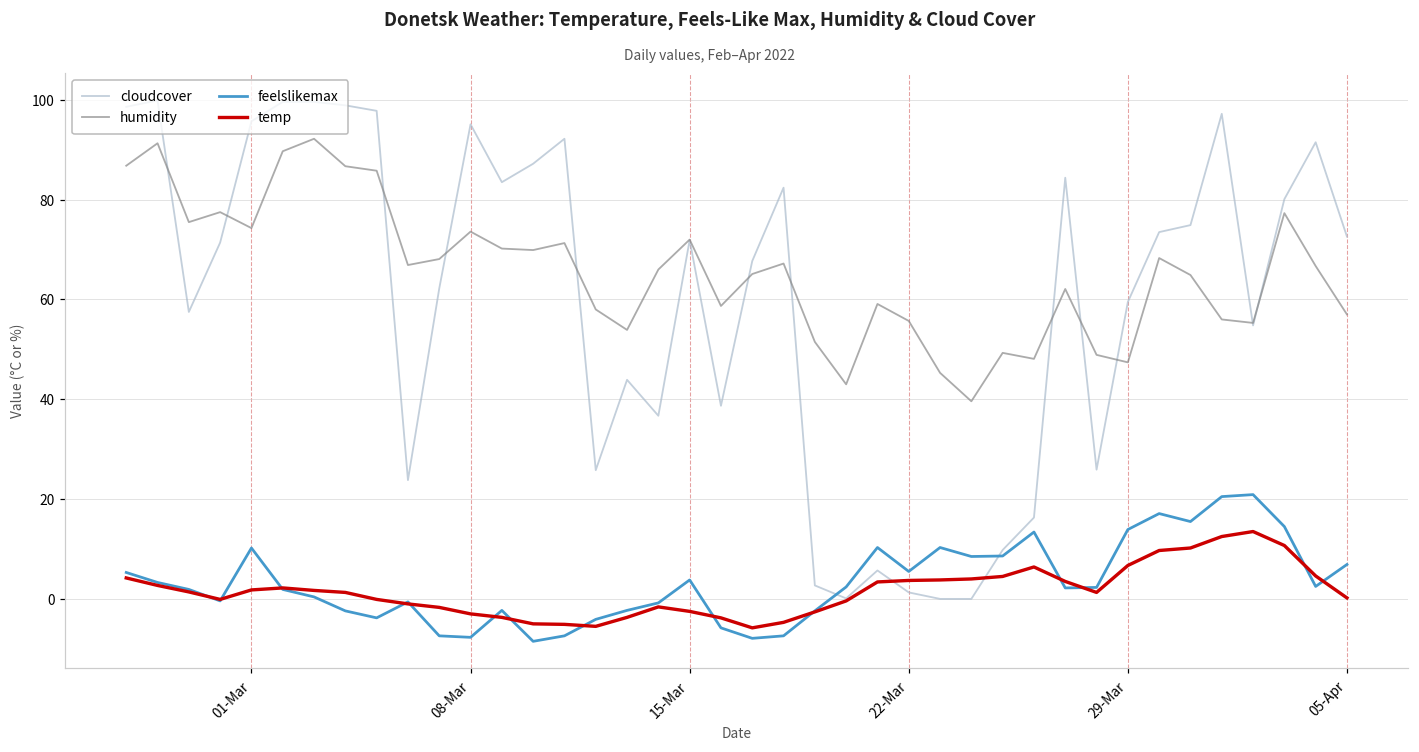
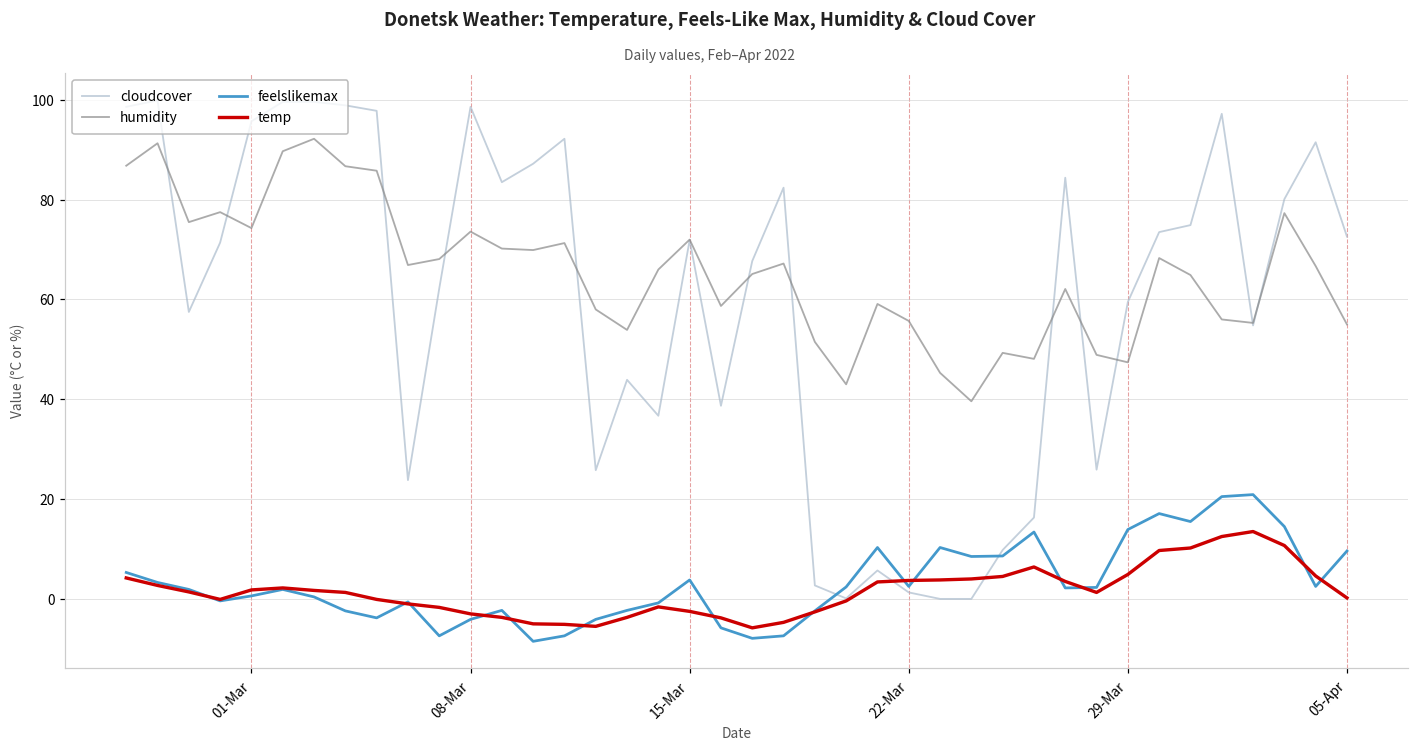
  {
    "cloudcover": {
-     "08-Mar": 95,
+     "08-Mar": 99,
      "22-Mar": 1,
      "29-Mar": 60,
      "05-Apr": 73
    },
    "humidity": {
      "01-Mar": 74,
      "08-Mar": 74,
      "22-Mar": 56,
      "29-Mar": 47,
-     "05-Apr": 57
+     "05-Apr": 55
    },
    "feelslikemax": {
-     "01-Mar": 10,
-     "08-Mar": -8,
+     "01-Mar": 1,
+     "08-Mar": -4,
      "15-Mar": 4,
-     "22-Mar": 6,
+     "22-Mar": 3,
      "29-Mar": 14,
-     "05-Apr": 7
+     "05-Apr": 10
    },
    "temp": {
      "01-Mar": 2,
      "08-Mar": -3,
      "15-Mar": -3,
      "22-Mar": 4,
-     "29-Mar": 7,
+     "29-Mar": 5,
      "05-Apr": 0
    }
  }
